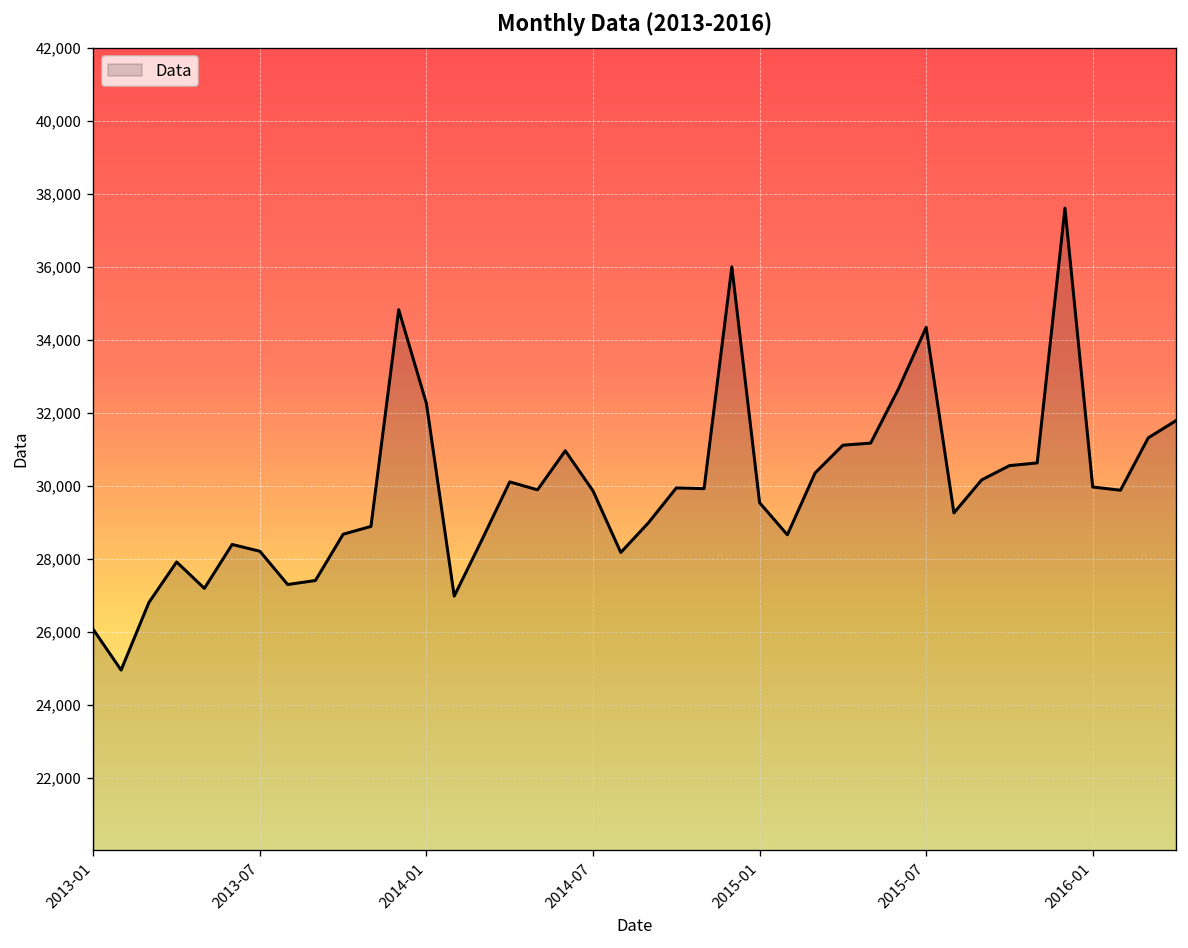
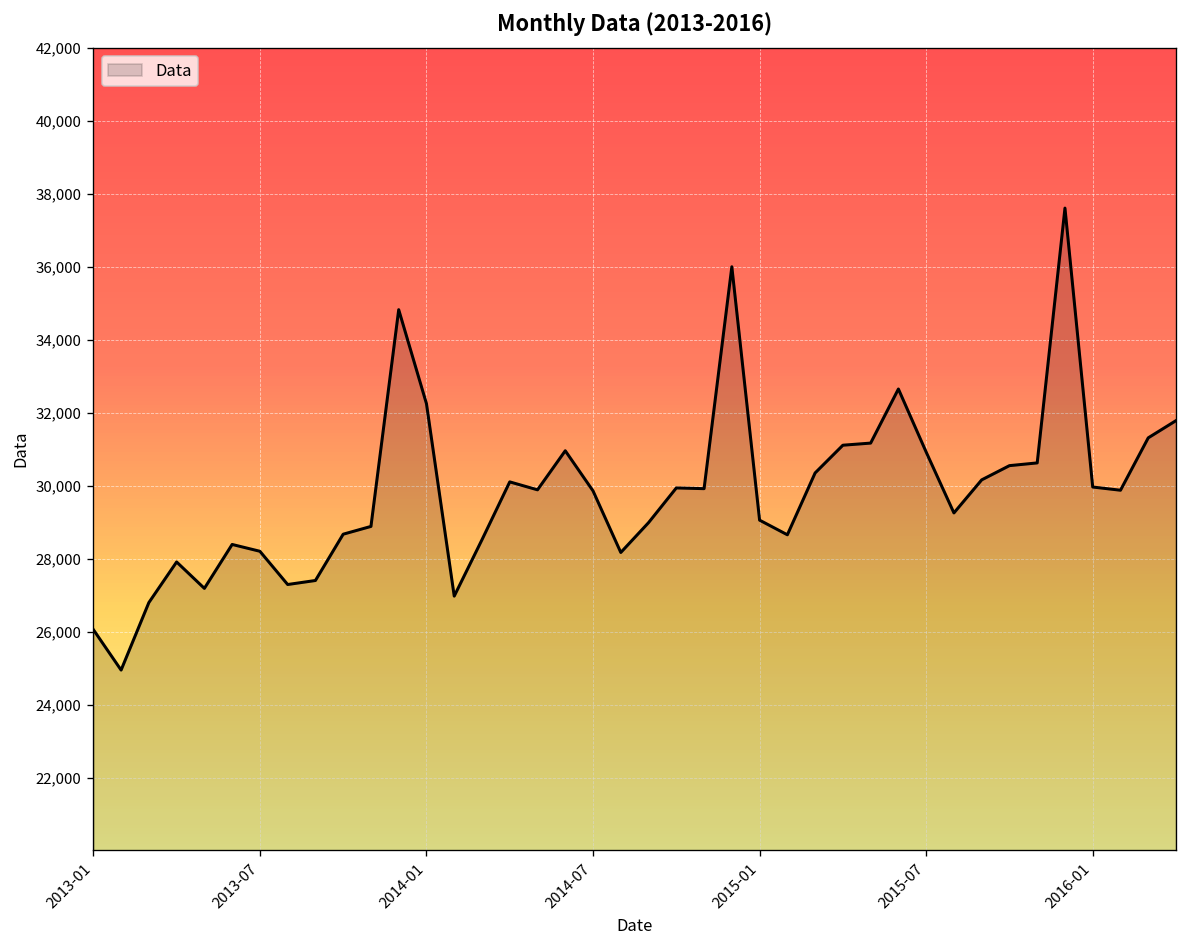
  {
    "2013-01": "26,100",
    "2013-07": "28,200",
    "2014-01": "32,200",
    "2014-07": "29,900",
-   "2015-01": "29,500",
-   "2015-07": "34,300",
+   "2015-01": "29,100",
+   "2015-07": "30,900",
    "2016-01": "30,000"
  }
